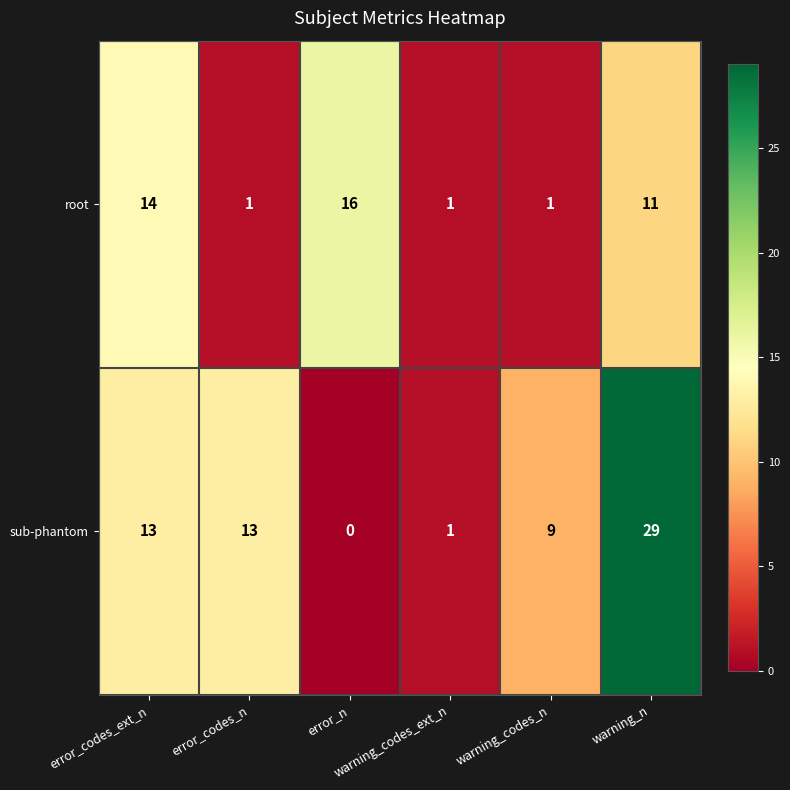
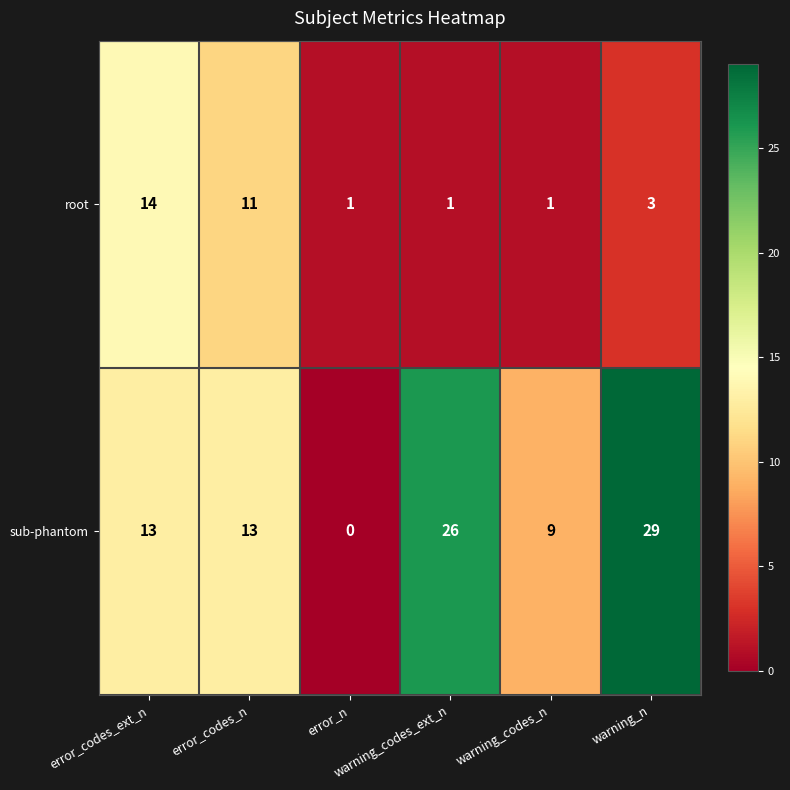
  {
    "root": {
      "error_codes_ext_n": 14,
-     "error_codes_n": 1,
-     "error_n": 16,
+     "error_codes_n": 11,
+     "error_n": 1,
      "warning_codes_ext_n": 1,
      "warning_codes_n": 1,
-     "warning_n": 11
+     "warning_n": 3
    },
    "sub-phantom": {
      "error_codes_ext_n": 13,
      "error_codes_n": 13,
      "error_n": 0,
-     "warning_codes_ext_n": 1,
+     "warning_codes_ext_n": 26,
      "warning_codes_n": 9,
      "warning_n": 29
    }
  }
